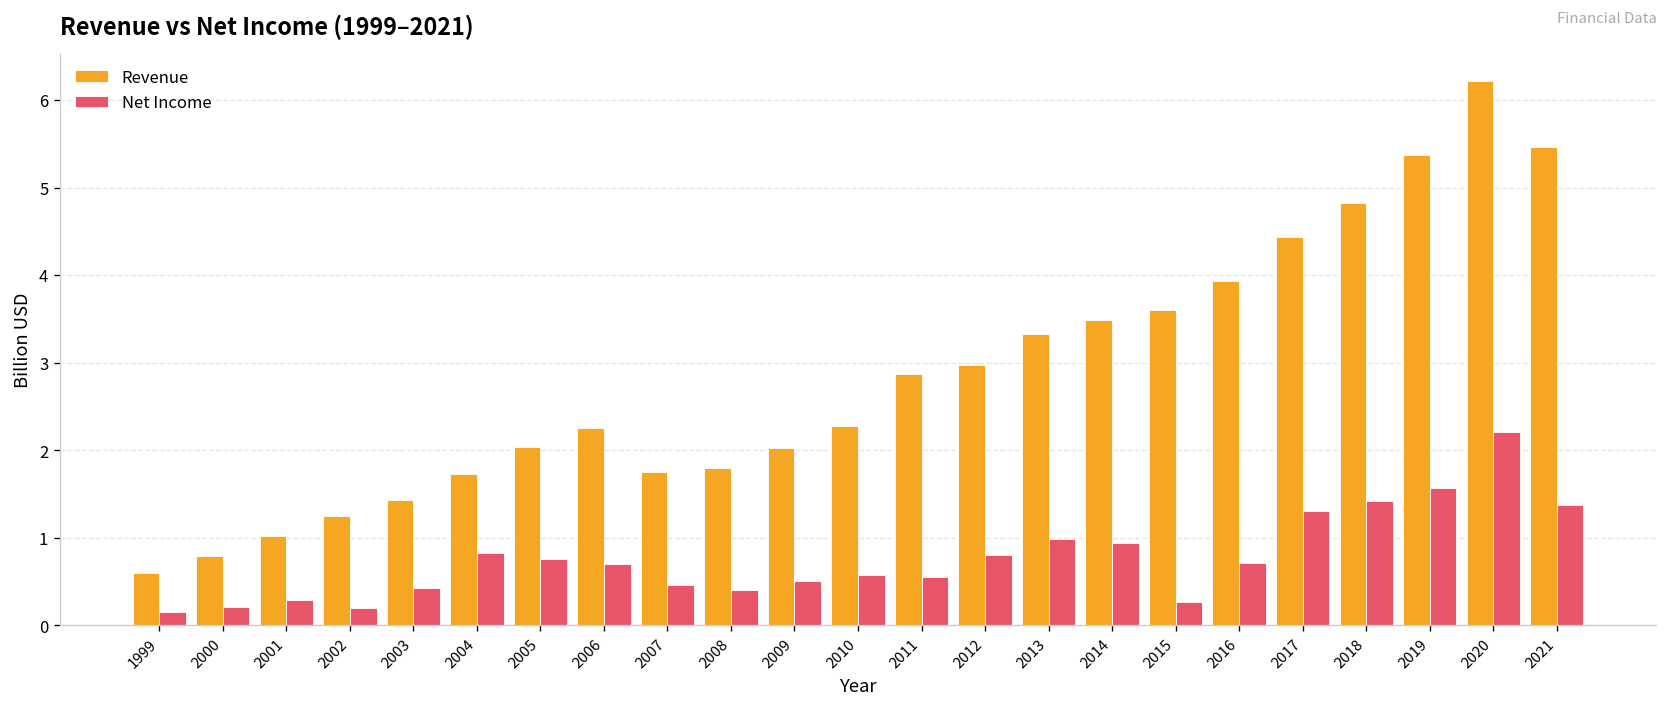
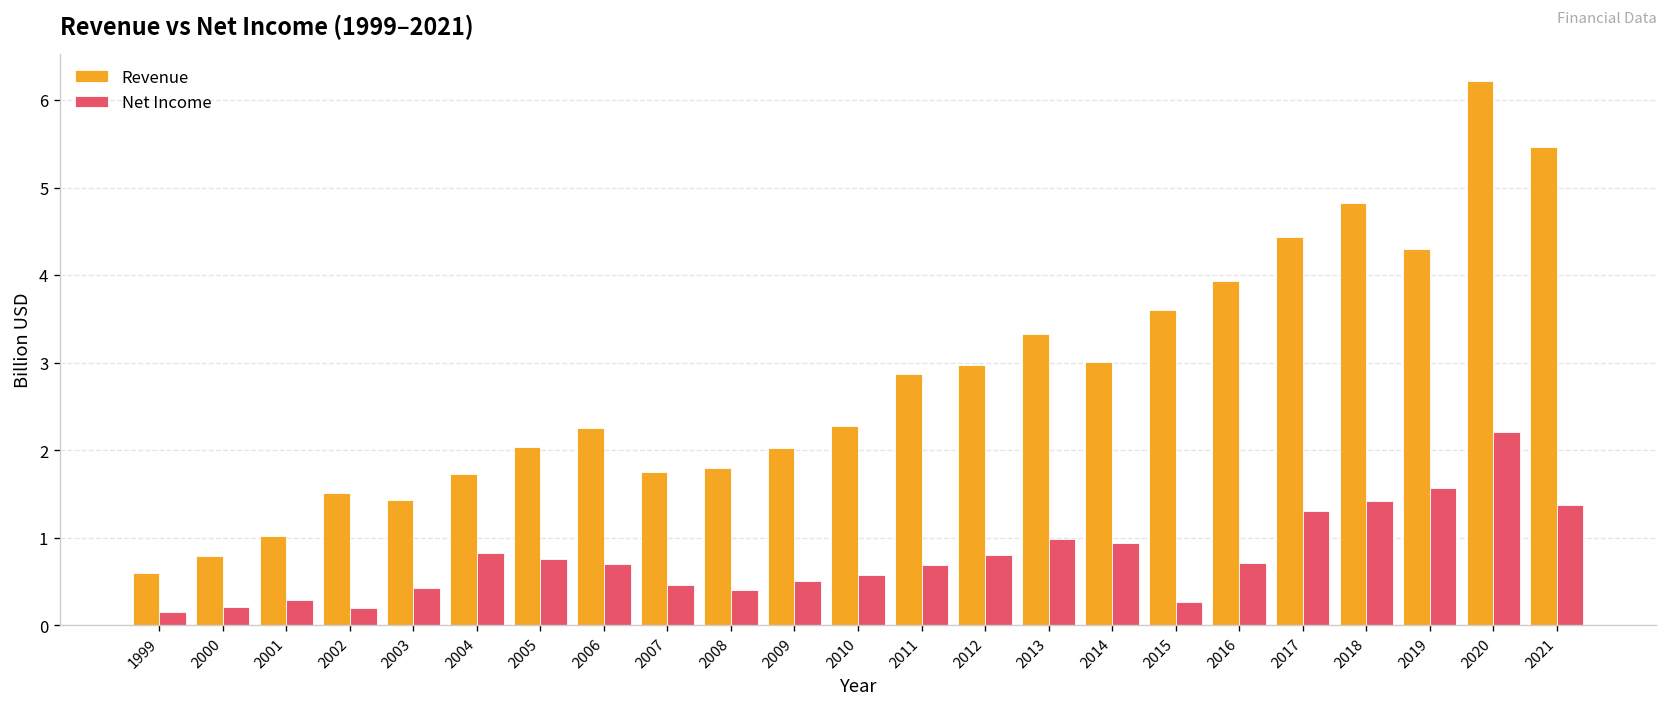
  {
    "Revenue": {
      "1999": 0.6,
      "2000": 0.8,
      "2001": 1.0,
-     "2002": 1.2,
+     "2002": 1.5,
      "2003": 1.4,
      "2004": 1.7,
      "2005": 2.0,
      "2006": 2.3,
      "2007": 1.8,
      "2008": 1.8,
      "2009": 2.0,
      "2010": 2.3,
      "2011": 2.9,
      "2012": 3.0,
      "2013": 3.3,
-     "2014": 3.5,
+     "2014": 3.0,
      "2015": 3.6,
      "2016": 3.9,
      "2017": 4.4,
      "2018": 4.8,
-     "2019": 5.4,
+     "2019": 4.3,
      "2020": 6.2,
      "2021": 5.5
    },
    "Net Income": {
      "1999": 0.2,
      "2000": 0.2,
      "2001": 0.3,
      "2002": 0.2,
      "2003": 0.4,
      "2004": 0.8,
      "2005": 0.8,
      "2006": 0.7,
      "2007": 0.5,
      "2008": 0.4,
      "2009": 0.5,
      "2010": 0.6,
-     "2011": 0.6,
+     "2011": 0.7,
      "2012": 0.8,
      "2013": 1.0,
      "2014": 0.9,
      "2015": 0.3,
      "2016": 0.7,
      "2017": 1.3,
      "2018": 1.4,
      "2019": 1.6,
      "2020": 2.2,
      "2021": 1.4
    }
  }
